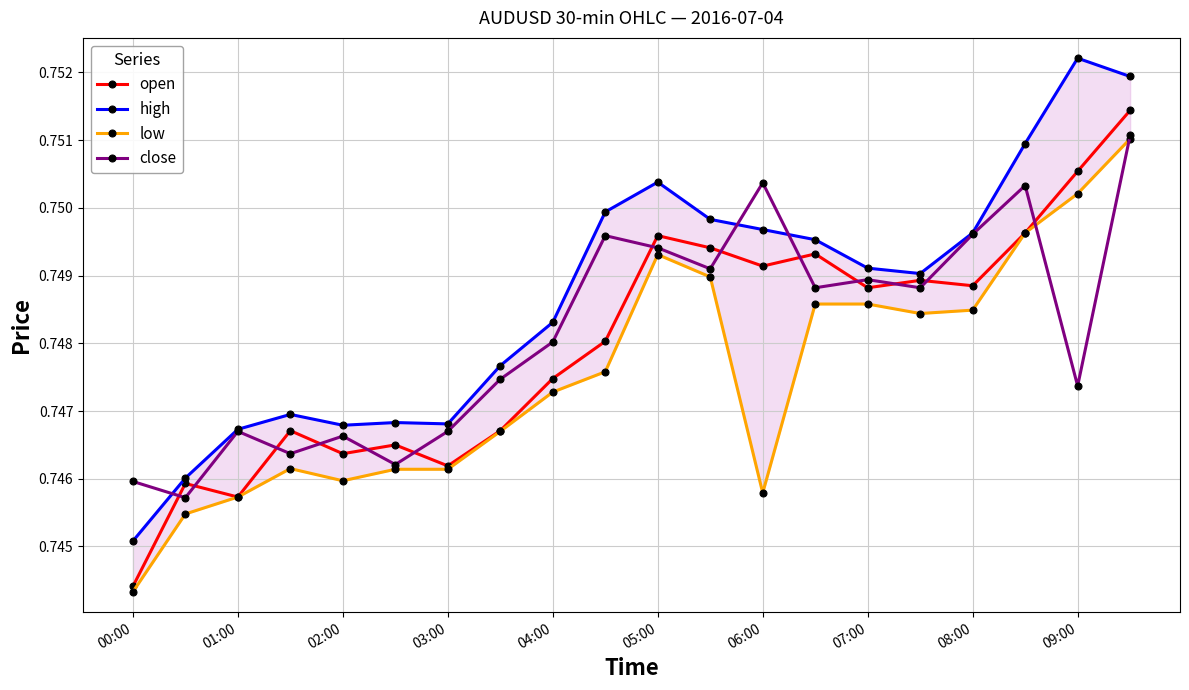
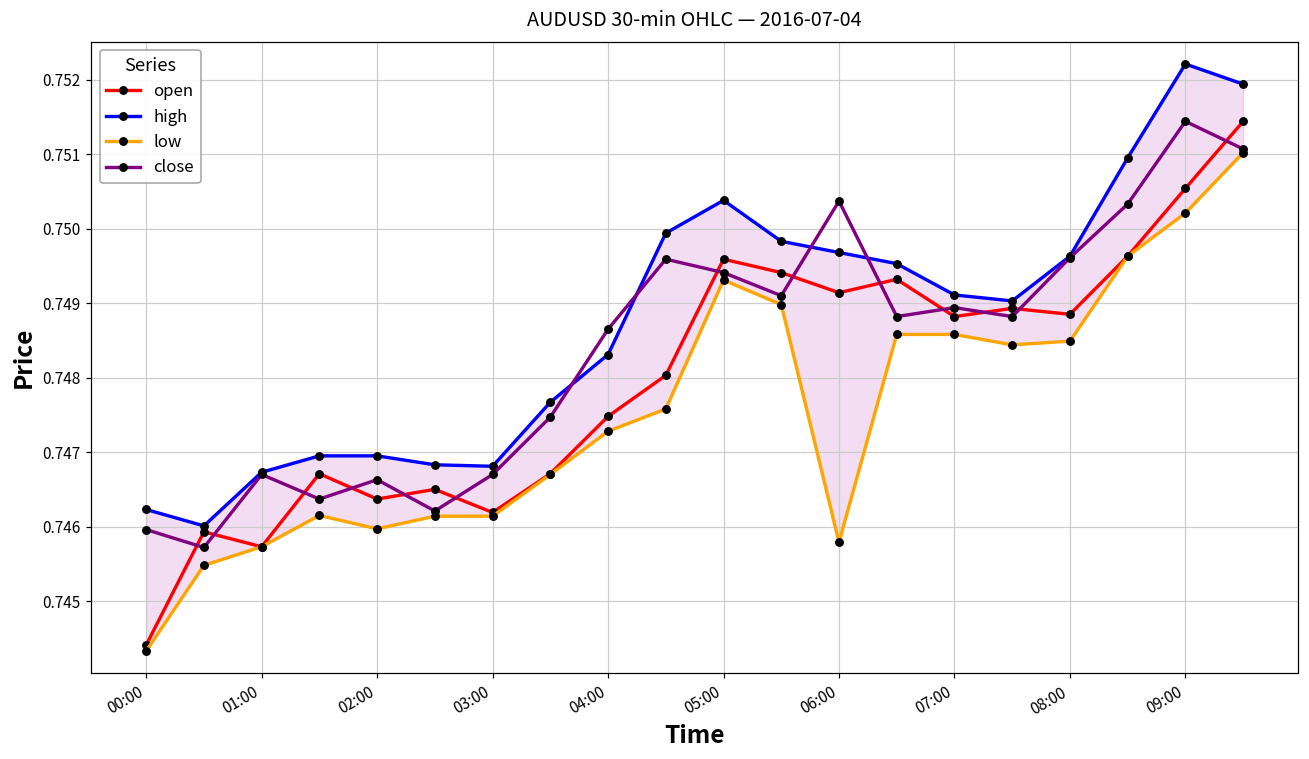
  {
    "open": {
      "00:00": 0.7444,
      "02:00": 0.7464,
      "03:00": 0.7462,
      "04:00": 0.7475,
      "05:00": 0.7496,
      "06:00": 0.7491,
      "07:00": 0.7488,
      "08:00": 0.7489,
      "09:00": 0.7505
    },
    "high": {
-     "00:00": 0.7451,
-     "02:00": 0.7468,
+     "00:00": 0.7462,
+     "02:00": 0.7470,
      "03:00": 0.7468,
      "04:00": 0.7483,
      "05:00": 0.7504,
      "06:00": 0.7497,
      "07:00": 0.7491,
      "09:00": 0.7522
    },
    "low": {
      "00:00": 0.7443,
      "02:00": 0.7460,
      "03:00": 0.7461,
      "04:00": 0.7473,
      "05:00": 0.7493,
      "06:00": 0.7458,
      "07:00": 0.7486,
      "08:00": 0.7485,
      "09:00": 0.7502
    },
    "close": {
      "00:00": 0.7460,
      "02:00": 0.7466,
      "03:00": 0.7467,
-     "04:00": 0.7480,
+     "04:00": 0.7487,
      "05:00": 0.7494,
      "06:00": 0.7504,
      "07:00": 0.7489,
-     "09:00": 0.7474
+     "09:00": 0.7514
    }
  }
